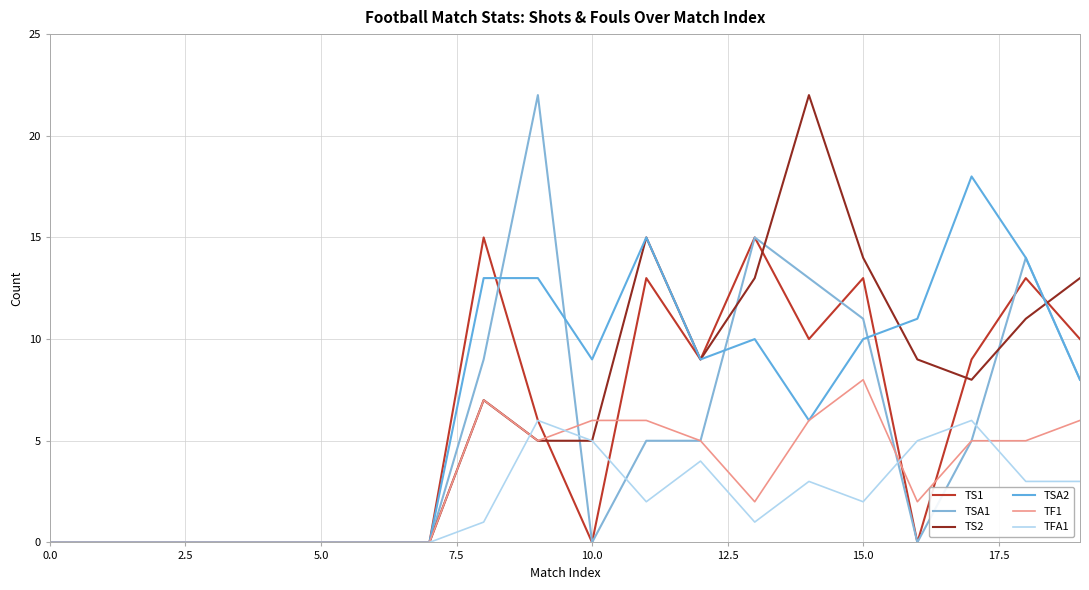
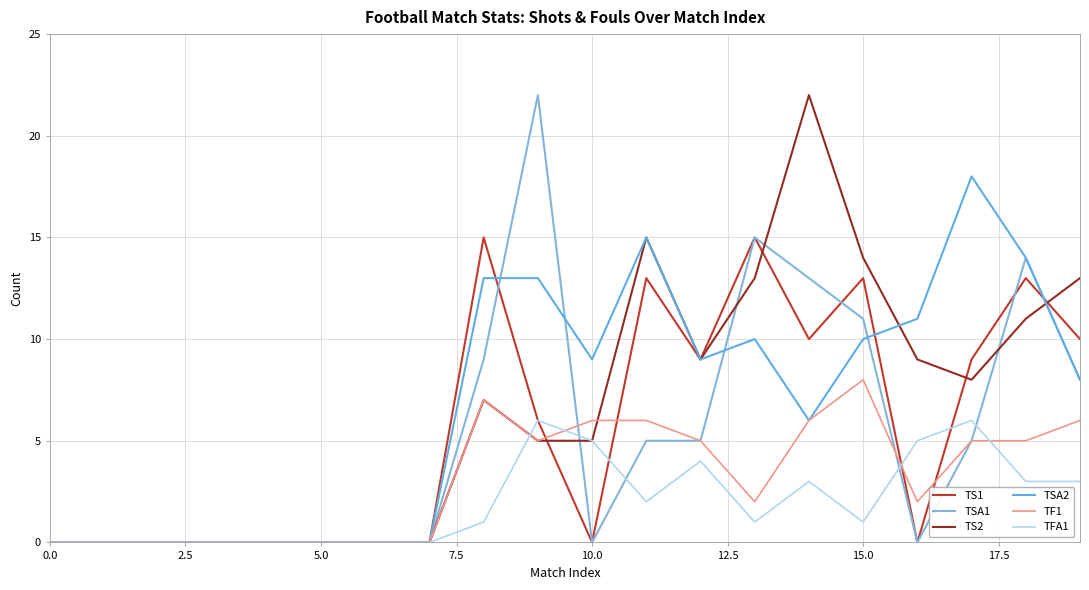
  {
    "TF1": {
      "10.0": 6,
      "15.0": 8
    },
    "TFA1": {
-     "15.0": 2
+     "15.0": 1
    }
  }
